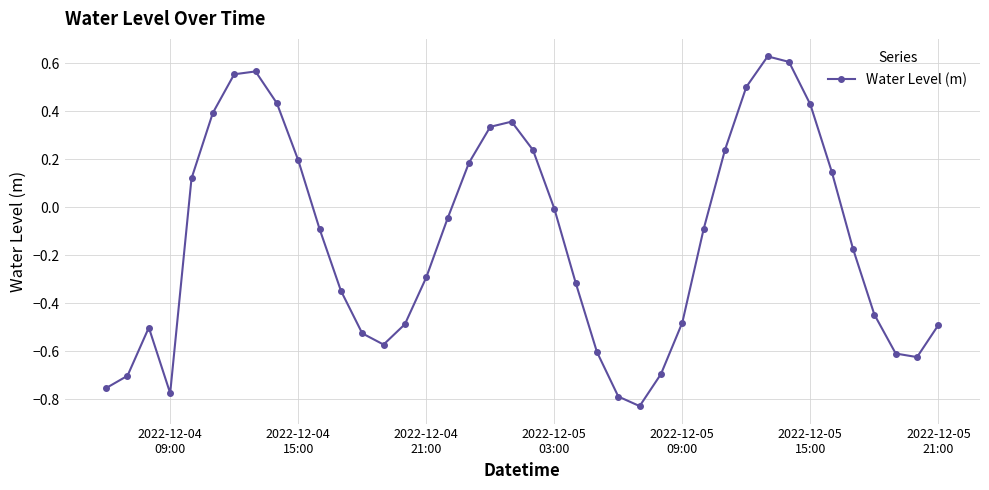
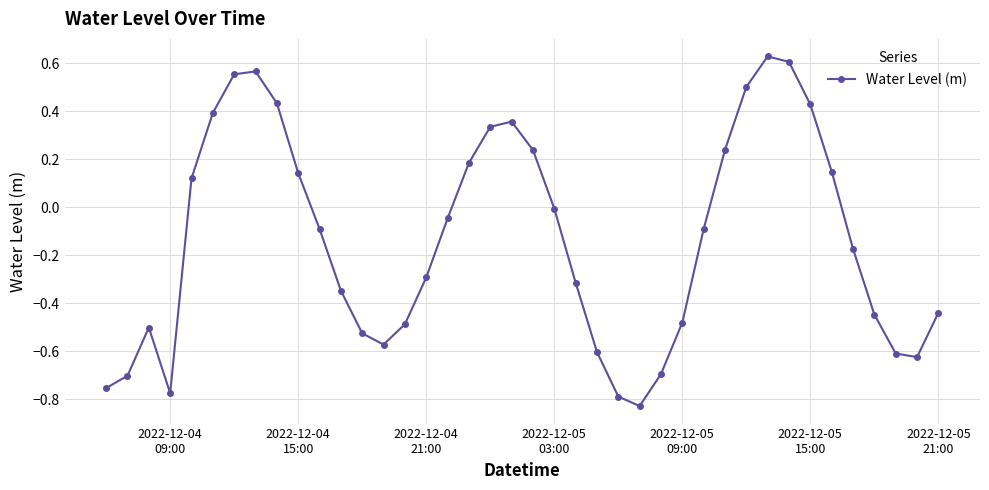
  {
    "2022-12-04 09:00": -0.77,
-   "2022-12-04 15:00": 0.20,
+   "2022-12-04 15:00": 0.14,
    "2022-12-04 21:00": -0.29,
    "2022-12-05 03:00": -0.01,
    "2022-12-05 09:00": -0.48,
    "2022-12-05 15:00": 0.43,
-   "2022-12-05 21:00": -0.49
+   "2022-12-05 21:00": -0.44
  }
